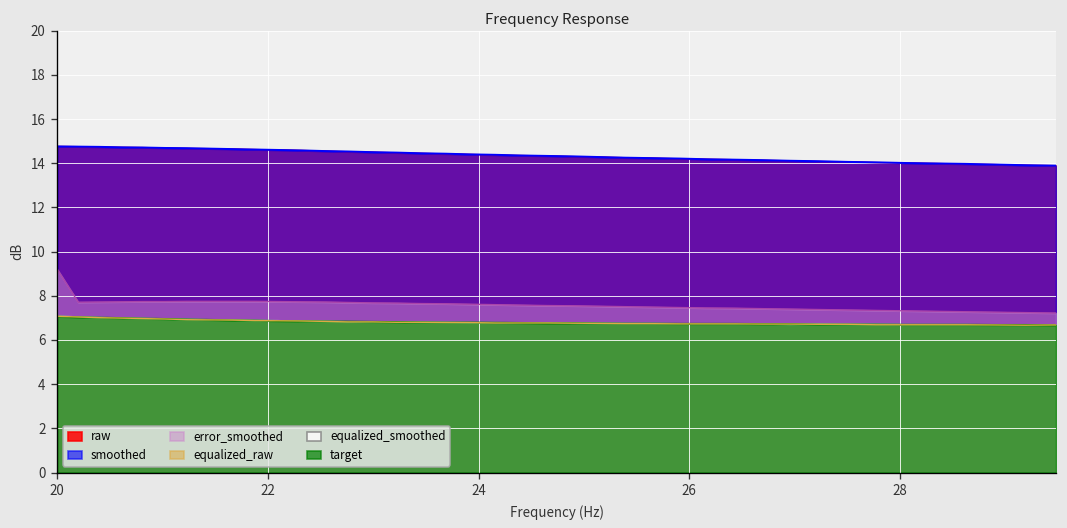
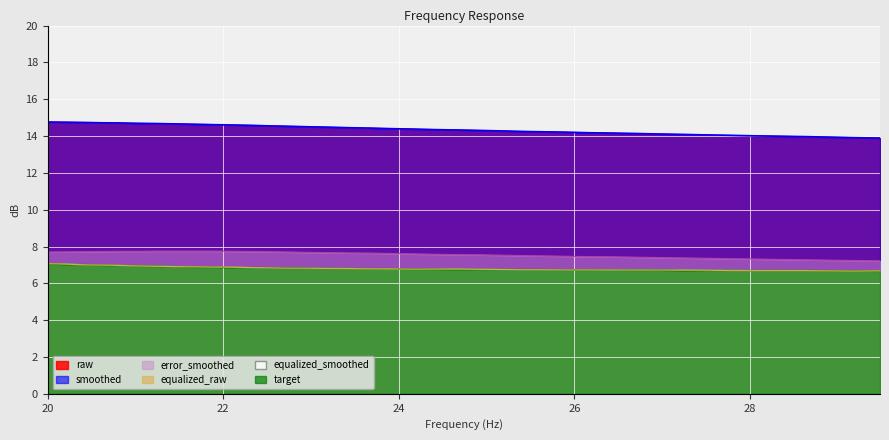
  {
    "error_smoothed": {
-     "20": 9.2
+     "20": 7.7
    }
  }
